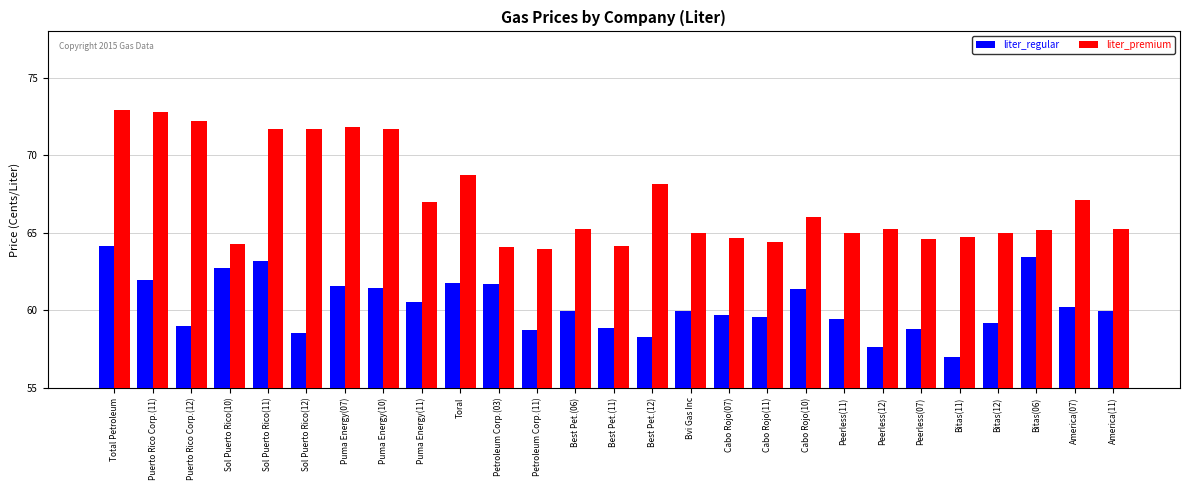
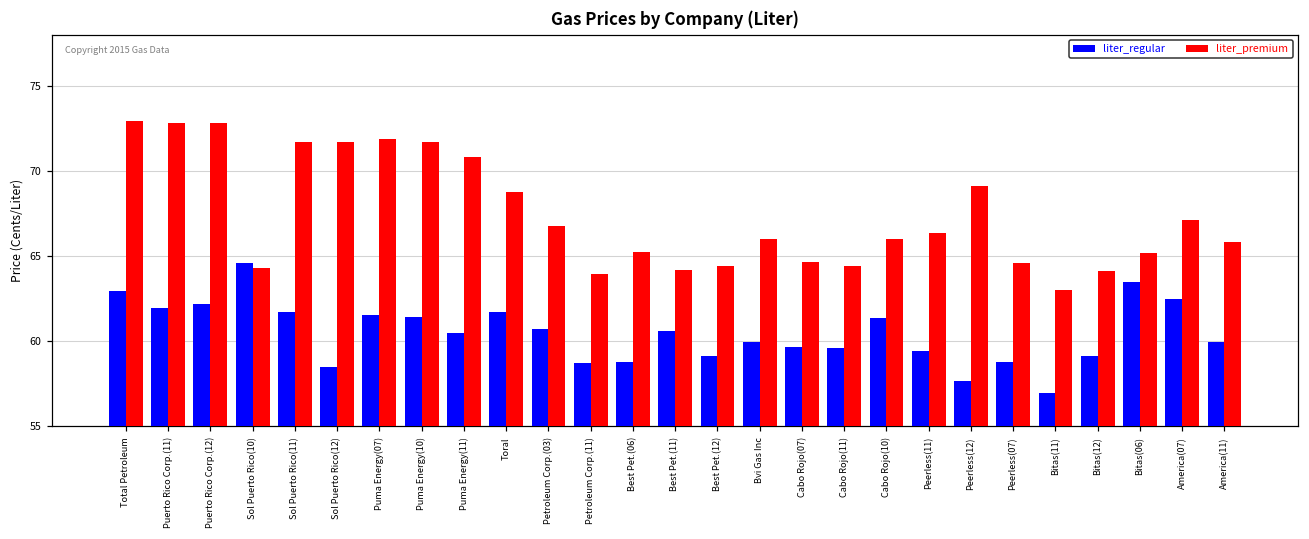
  {
    "liter_regular": {
-     "Total Petroleum": 64.2,
+     "Total Petroleum": 63.0,
      "Puerto Rico Corp.(11)": 62.0,
-     "Puerto Rico Corp.(12)": 59.0,
-     "Sol Puerto Rico(10)": 62.7,
-     "Sol Puerto Rico(11)": 63.2,
+     "Puerto Rico Corp.(12)": 62.2,
+     "Sol Puerto Rico(10)": 64.6,
+     "Sol Puerto Rico(11)": 61.7,
      "Sol Puerto Rico(12)": 58.5,
      "Puma Energy(07)": 61.6,
      "Puma Energy(10)": 61.4,
      "Puma Energy(11)": 60.5,
      "Toral": 61.7,
-     "Petroleum Corp.(03)": 61.7,
+     "Petroleum Corp.(03)": 60.7,
      "Petroleum Corp.(11)": 58.8,
-     "Best Pet.(06)": 59.9,
-     "Best Pet.(11)": 58.9,
-     "Best Pet.(12)": 58.3,
+     "Best Pet.(06)": 58.8,
+     "Best Pet.(11)": 60.6,
+     "Best Pet.(12)": 59.2,
      "Bvi Gas Inc": 59.9,
      "Cabo Rojo(07)": 59.7,
      "Cabo Rojo(11)": 59.6,
      "Cabo Rojo(10)": 61.4,
      "Peerless(11)": 59.4,
      "Peerless(12)": 57.6,
      "Peerless(07)": 58.8,
      "Bitas(11)": 57.0,
      "Bitas(12)": 59.2,
      "Bitas(06)": 63.5,
-     "America(07)": 60.2,
+     "America(07)": 62.5,
      "America(11)": 59.9
    },
    "liter_premium": {
      "Total Petroleum": 73.0,
      "Puerto Rico Corp.(11)": 72.8,
-     "Puerto Rico Corp.(12)": 72.2,
+     "Puerto Rico Corp.(12)": 72.8,
      "Sol Puerto Rico(10)": 64.3,
      "Sol Puerto Rico(11)": 71.7,
      "Sol Puerto Rico(12)": 71.7,
      "Puma Energy(07)": 71.9,
      "Puma Energy(10)": 71.7,
-     "Puma Energy(11)": 67.0,
+     "Puma Energy(11)": 70.8,
      "Toral": 68.7,
-     "Petroleum Corp.(03)": 64.1,
+     "Petroleum Corp.(03)": 66.7,
      "Petroleum Corp.(11)": 64.0,
      "Best Pet.(06)": 65.2,
      "Best Pet.(11)": 64.2,
-     "Best Pet.(12)": 68.1,
-     "Bvi Gas Inc": 65.0,
+     "Best Pet.(12)": 64.4,
+     "Bvi Gas Inc": 66.0,
      "Cabo Rojo(07)": 64.6,
      "Cabo Rojo(11)": 64.4,
      "Cabo Rojo(10)": 66.0,
-     "Peerless(11)": 65.0,
-     "Peerless(12)": 65.2,
+     "Peerless(11)": 66.4,
+     "Peerless(12)": 69.1,
      "Peerless(07)": 64.6,
-     "Bitas(11)": 64.7,
-     "Bitas(12)": 65.0,
+     "Bitas(11)": 63.0,
+     "Bitas(12)": 64.1,
      "Bitas(06)": 65.2,
      "America(07)": 67.1,
-     "America(11)": 65.2
+     "America(11)": 65.8
    }
  }
